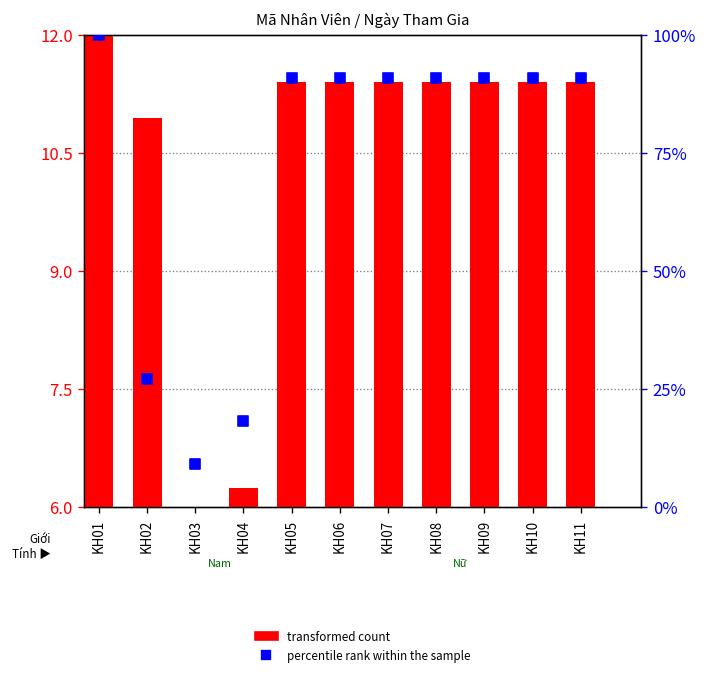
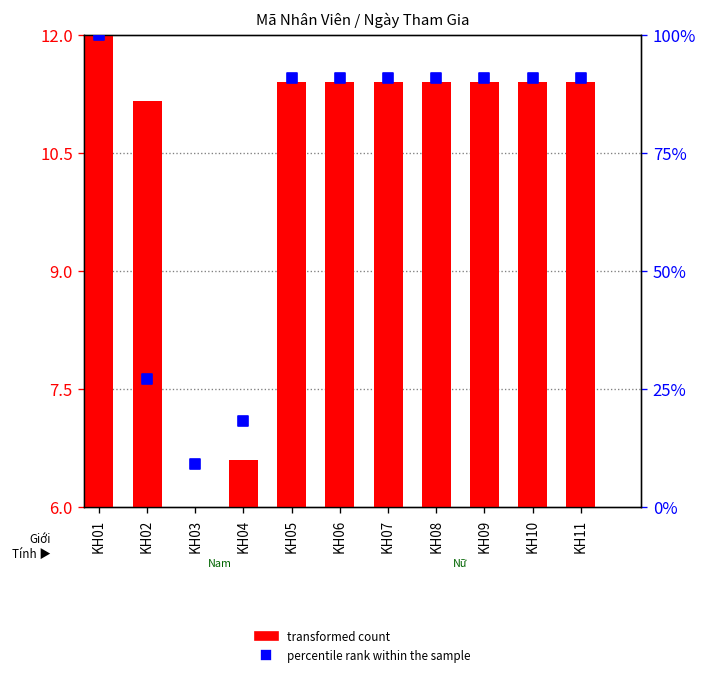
  {
    "transformed count": {
      "KH01": 12.0,
-     "KH02": 10.9,
+     "KH02": 11.2,
      "KH03": 6.0,
-     "KH04": 6.3,
+     "KH04": 6.6,
      "KH05": 11.4,
      "KH06": 11.4,
      "KH07": 11.4,
      "KH08": 11.4,
      "KH09": 11.4,
      "KH10": 11.4,
      "KH11": 11.4
    }
  }
